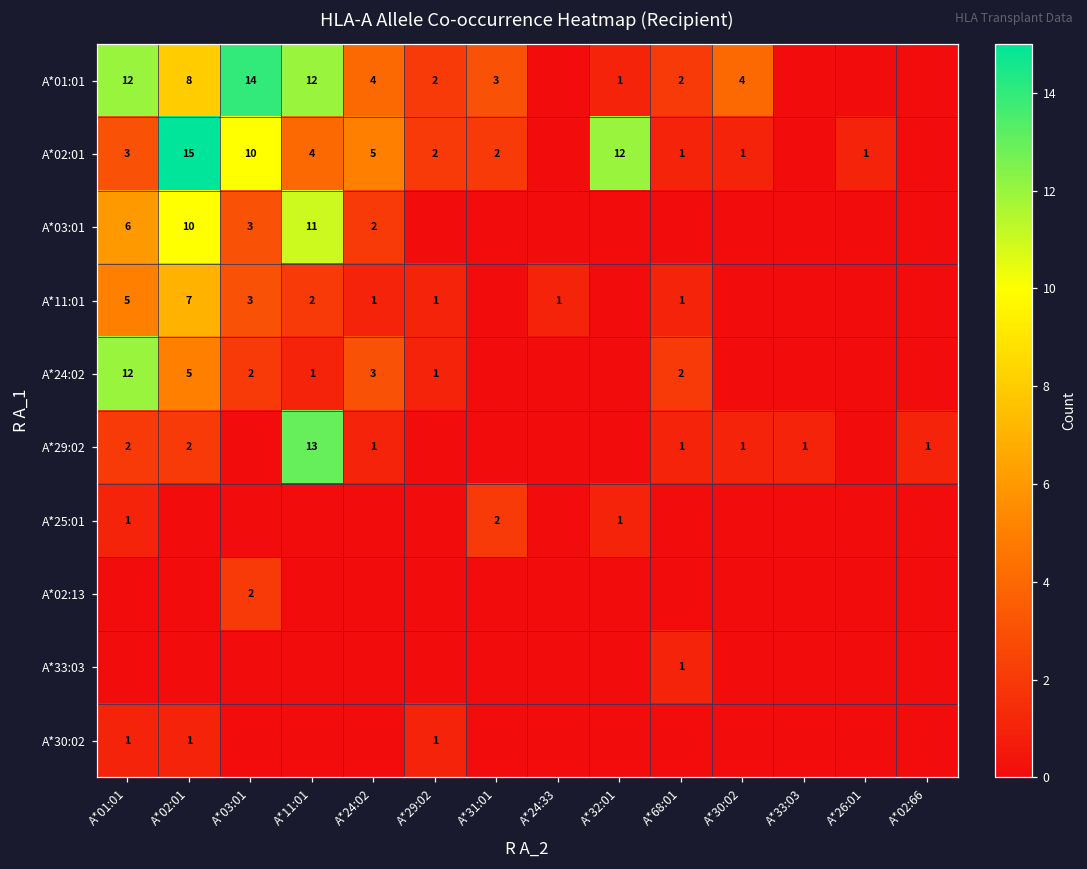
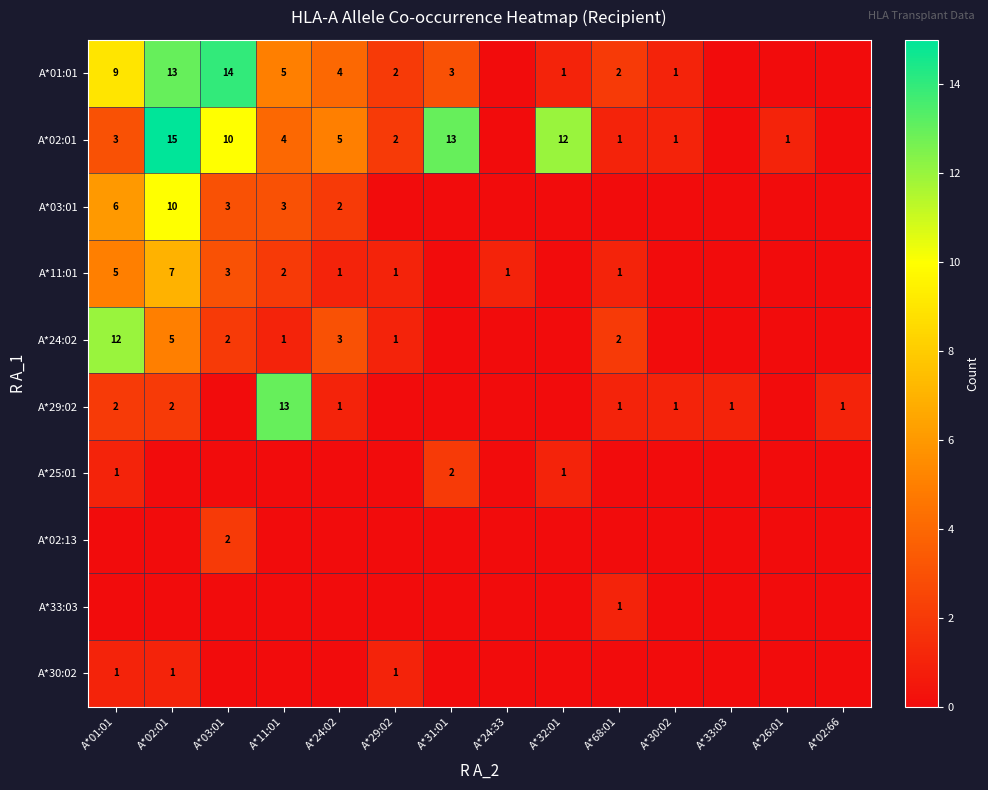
  {
    "A*01:01": {
-     "A*01:01": 12,
-     "A*02:01": 8,
+     "A*01:01": 9,
+     "A*02:01": 13,
      "A*03:01": 14,
-     "A*11:01": 12,
+     "A*11:01": 5,
      "A*24:02": 4,
      "A*29:02": 2,
      "A*31:01": 3,
      "A*32:01": 1,
      "A*68:01": 2,
-     "A*30:02": 4
+     "A*30:02": 1
    },
    "A*02:01": {
      "A*01:01": 3,
      "A*02:01": 15,
      "A*03:01": 10,
      "A*11:01": 4,
      "A*24:02": 5,
      "A*29:02": 2,
-     "A*31:01": 2,
+     "A*31:01": 13,
      "A*32:01": 12,
      "A*68:01": 1,
      "A*30:02": 1,
      "A*26:01": 1
    },
    "A*03:01": {
      "A*01:01": 6,
      "A*02:01": 10,
      "A*03:01": 3,
-     "A*11:01": 11,
+     "A*11:01": 3,
      "A*24:02": 2
    },
    "A*11:01": {
      "A*01:01": 5,
      "A*02:01": 7,
      "A*03:01": 3,
      "A*11:01": 2,
      "A*24:02": 1,
      "A*29:02": 1,
      "A*24:33": 1,
      "A*68:01": 1
    },
    "A*24:02": {
      "A*01:01": 12,
      "A*02:01": 5,
      "A*03:01": 2,
      "A*11:01": 1,
      "A*24:02": 3,
      "A*29:02": 1,
      "A*68:01": 2
    },
    "A*29:02": {
      "A*01:01": 2,
      "A*02:01": 2,
      "A*11:01": 13,
      "A*24:02": 1,
      "A*68:01": 1,
      "A*30:02": 1,
      "A*33:03": 1,
      "A*02:66": 1
    },
    "A*25:01": {
      "A*01:01": 1,
      "A*31:01": 2,
      "A*32:01": 1
    },
    "A*02:13": {
      "A*03:01": 2
    },
    "A*33:03": {
      "A*68:01": 1
    },
    "A*30:02": {
      "A*01:01": 1,
      "A*02:01": 1,
      "A*29:02": 1
    }
  }
